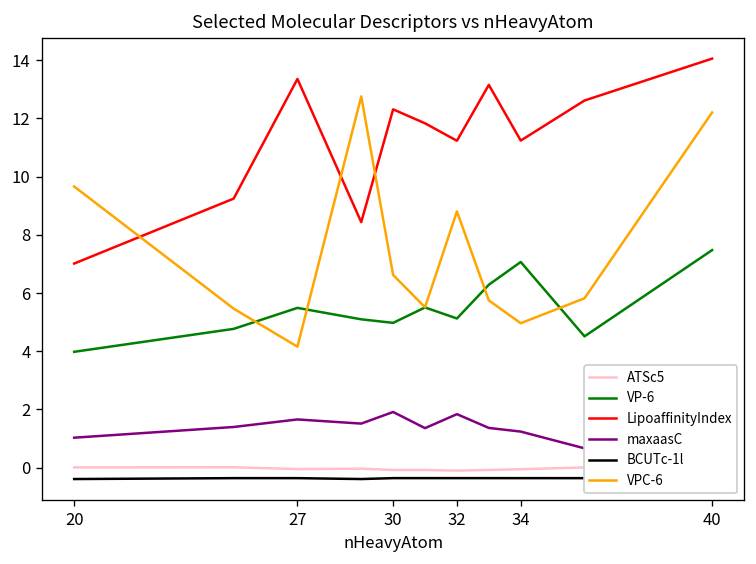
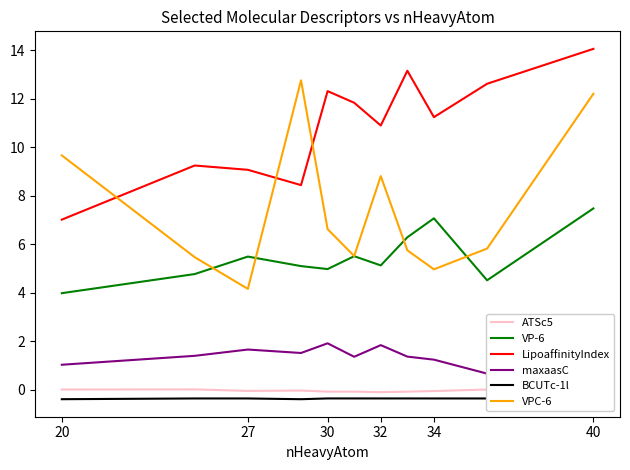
  {
    "ATSc5": {
      "20": 0.0,
      "27": 0.0,
      "30": -0.1,
      "32": -0.1,
      "34": -0.1
    },
    "VP-6": {
      "20": 4.0,
      "27": 5.5,
      "30": 5.0,
      "32": 5.1,
      "34": 7.1,
      "40": 7.5
    },
    "LipoaffinityIndex": {
      "20": 7.0,
-     "27": 13.4,
+     "27": 9.1,
      "30": 12.3,
-     "32": 11.2,
+     "32": 10.9,
      "34": 11.2,
      "40": 14.1
    },
    "maxaasC": {
      "20": 1.0,
      "27": 1.7,
      "30": 1.9,
      "32": 1.8,
      "34": 1.2
    },
    "BCUTc-1l": {
      "20": -0.4,
      "27": -0.4,
      "30": -0.4,
      "32": -0.4,
      "34": -0.4
    },
    "VPC-6": {
      "20": 9.7,
      "27": 4.2,
      "30": 6.6,
      "32": 8.8,
      "34": 5.0,
      "40": 12.2
    }
  }
